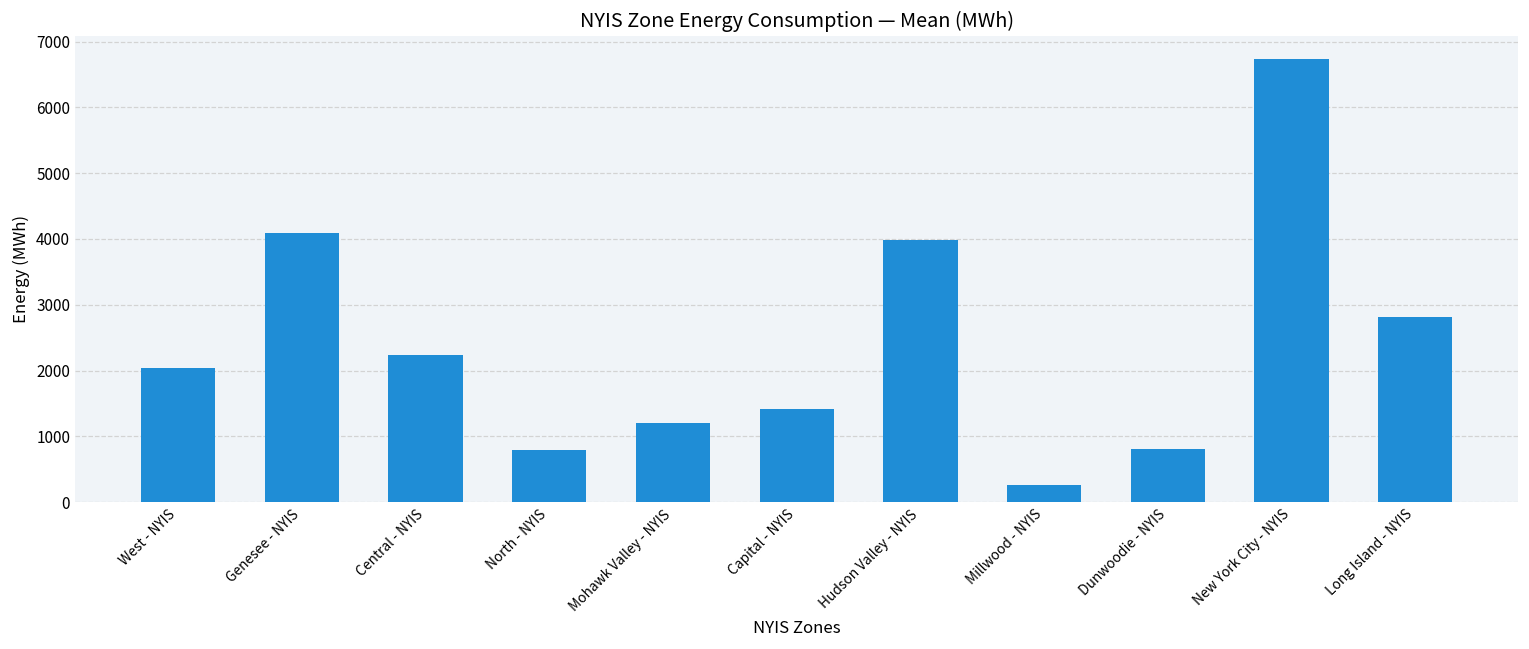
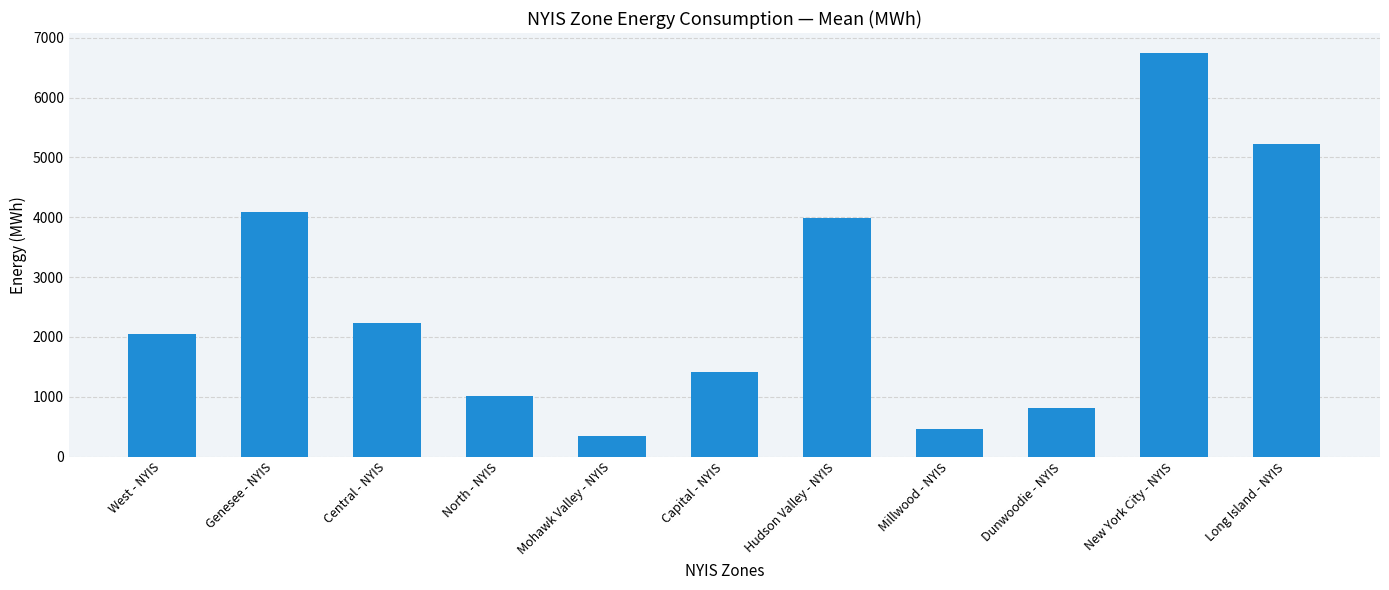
  {
    "West - NYIS": 2000,
    "Genesee - NYIS": 4100,
    "Central - NYIS": 2200,
-   "North - NYIS": 800,
-   "Mohawk Valley - NYIS": 1200,
+   "North - NYIS": 1000,
+   "Mohawk Valley - NYIS": 300,
    "Capital - NYIS": 1400,
    "Hudson Valley - NYIS": 4000,
-   "Millwood - NYIS": 300,
+   "Millwood - NYIS": 500,
    "Dunwoodie - NYIS": 800,
    "New York City - NYIS": 6700,
-   "Long Island - NYIS": 2800
+   "Long Island - NYIS": 5200
  }
